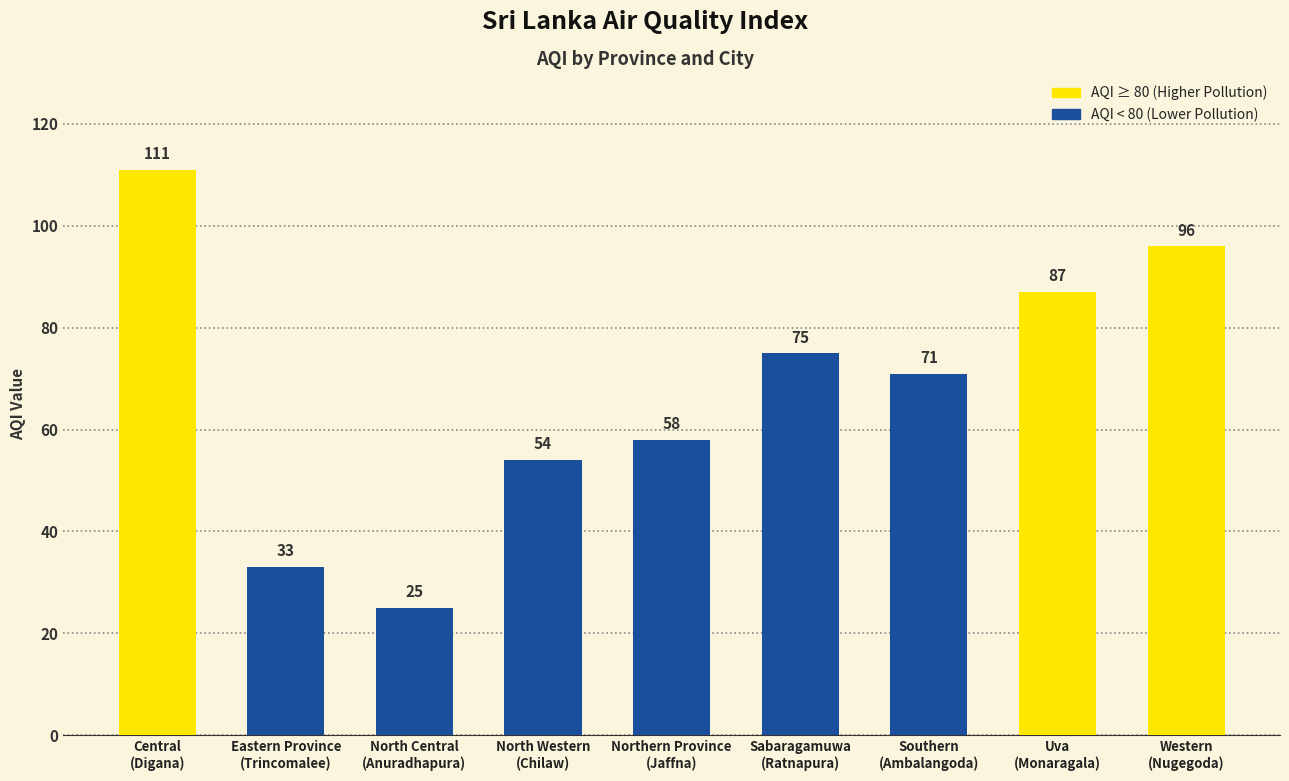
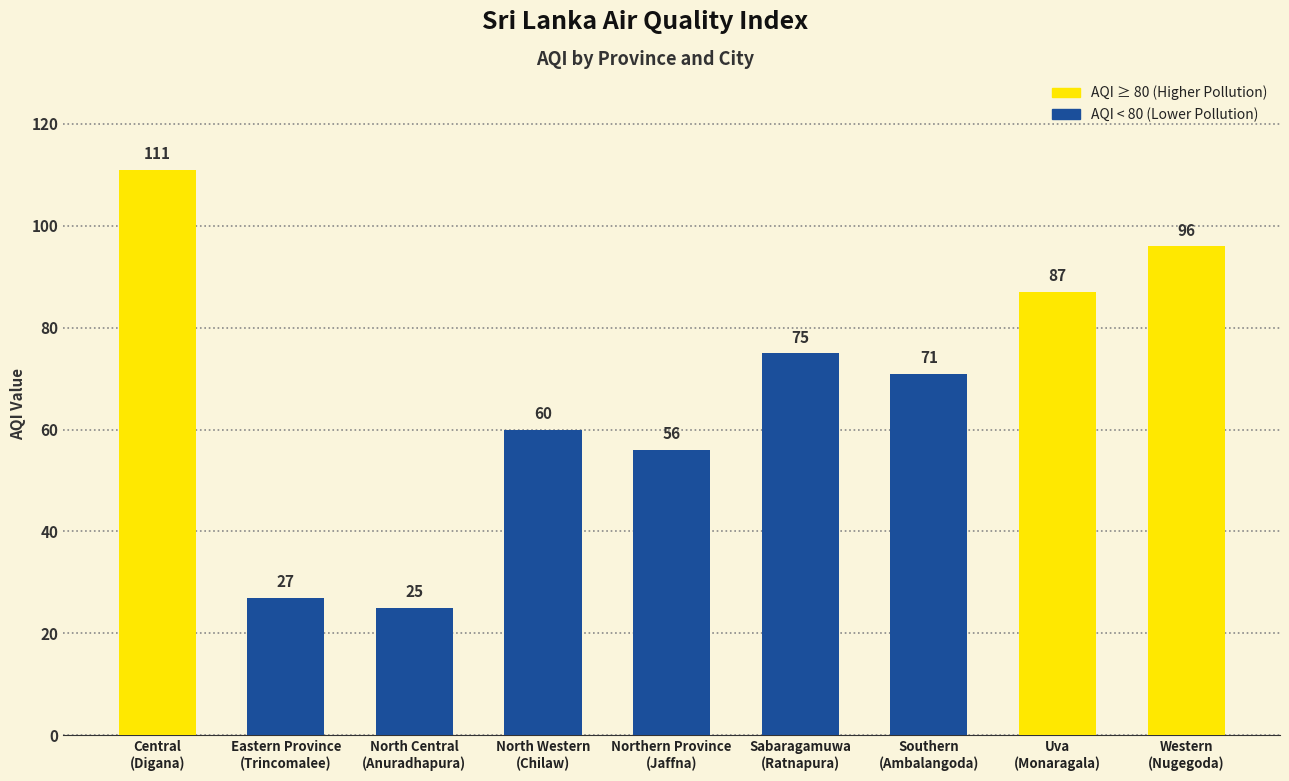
  {
    "Central (Digana)": 111,
-   "Eastern Province (Trincomalee)": 33,
+   "Eastern Province (Trincomalee)": 27,
    "North Central (Anuradhapura)": 25,
-   "North Western (Chilaw)": 54,
-   "Northern Province (Jaffna)": 58,
+   "North Western (Chilaw)": 60,
+   "Northern Province (Jaffna)": 56,
    "Sabaragamuwa (Ratnapura)": 75,
    "Southern (Ambalangoda)": 71,
    "Uva (Monaragala)": 87,
    "Western (Nugegoda)": 96
  }
